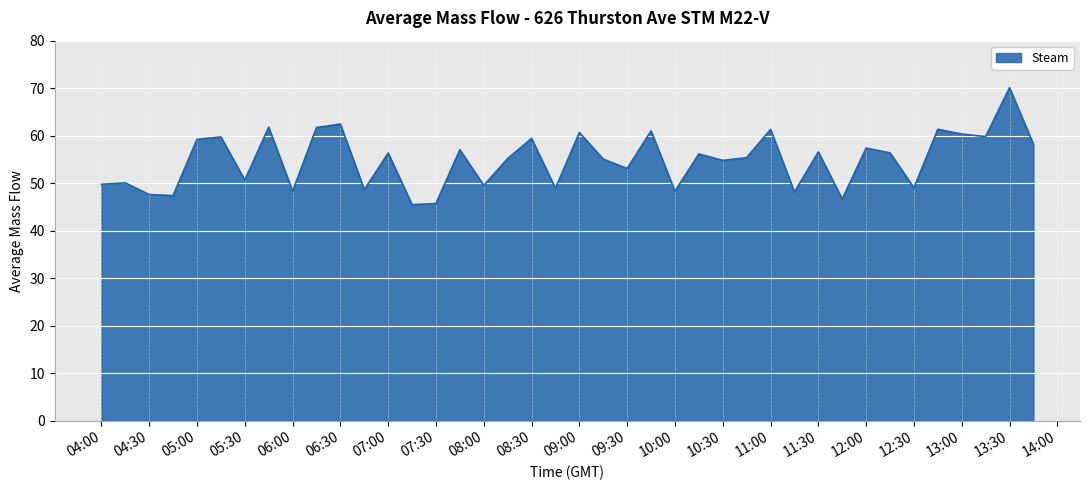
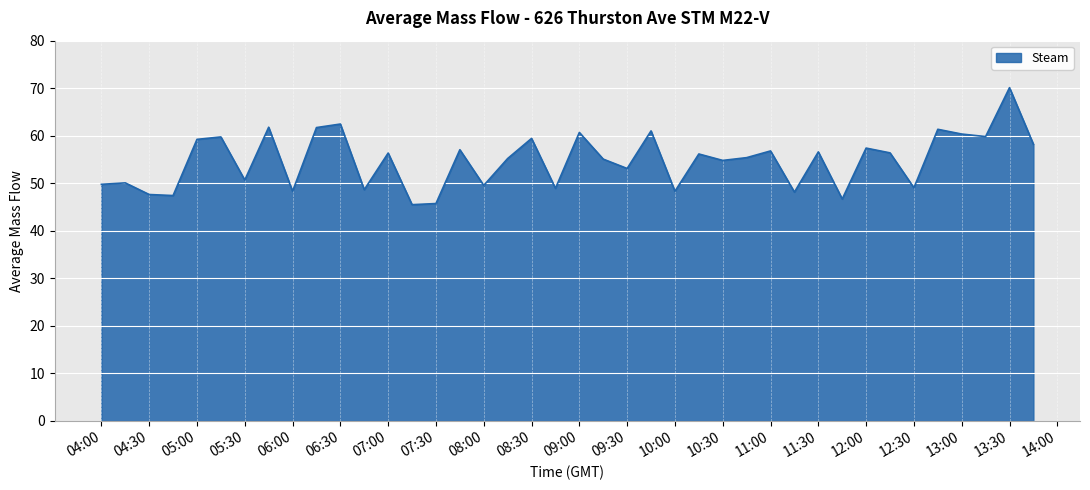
  {
    "04:00": 50,
    "04:30": 48,
    "05:00": 59,
    "05:30": 51,
    "06:00": 48,
    "06:30": 62,
    "07:00": 56,
    "07:30": 46,
    "08:00": 50,
    "08:30": 59,
    "09:00": 61,
    "09:30": 53,
    "10:00": 48,
    "10:30": 55,
-   "11:00": 61,
+   "11:00": 57,
    "11:30": 57,
    "12:00": 57,
    "12:30": 49,
    "13:00": 60,
    "13:30": 70
  }
